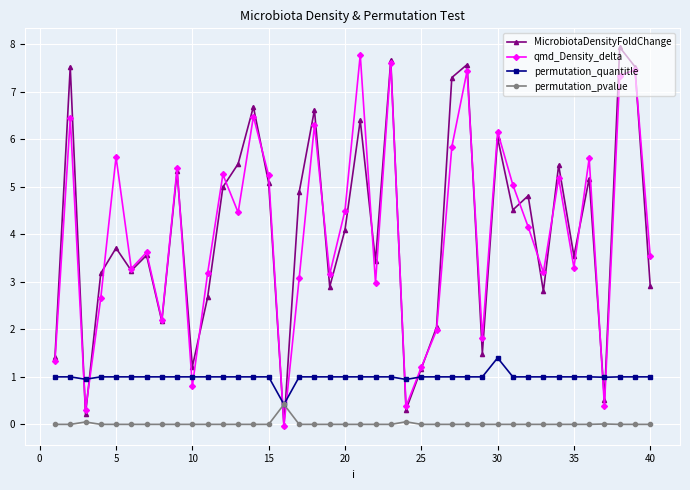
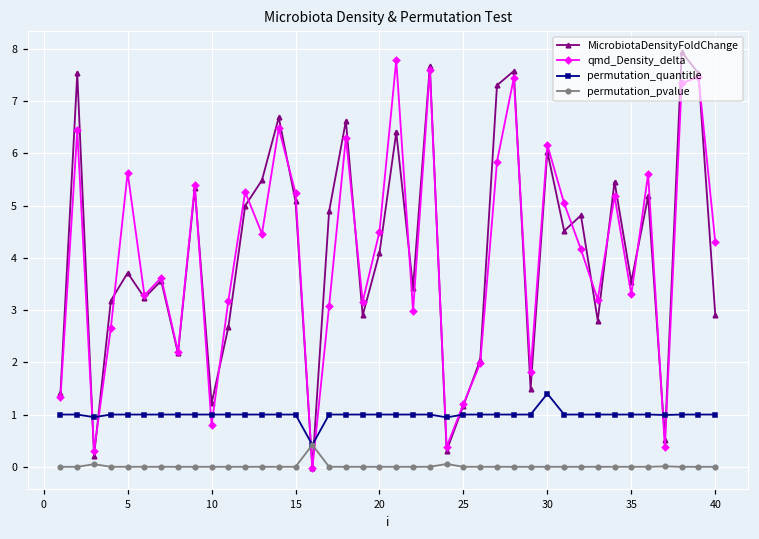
  {
    "MicrobiotaDensityFoldChange": {
      "5": 3.7,
      "10": 1.2,
      "15": 5.1,
      "20": 4.1,
      "30": 6.0,
      "35": 3.5,
      "40": 2.9
    },
    "qmd_Density_delta": {
      "5": 5.6,
      "10": 0.8,
      "15": 5.2,
      "20": 4.5,
      "30": 6.2,
      "35": 3.3,
-     "40": 3.5
+     "40": 4.3
    },
    "permutation_quantitle": {
      "5": 1.0,
      "10": 1.0,
      "15": 1.0,
      "20": 1.0,
      "25": 1.0,
      "30": 1.4,
      "35": 1.0,
      "40": 1.0
    },
    "permutation_pvalue": {
      "5": 0.0,
      "10": 0.0,
      "15": 0.0,
      "20": 0.0,
      "25": 0.0,
      "30": 0.0,
      "35": 0.0,
      "40": 0.0
    }
  }
